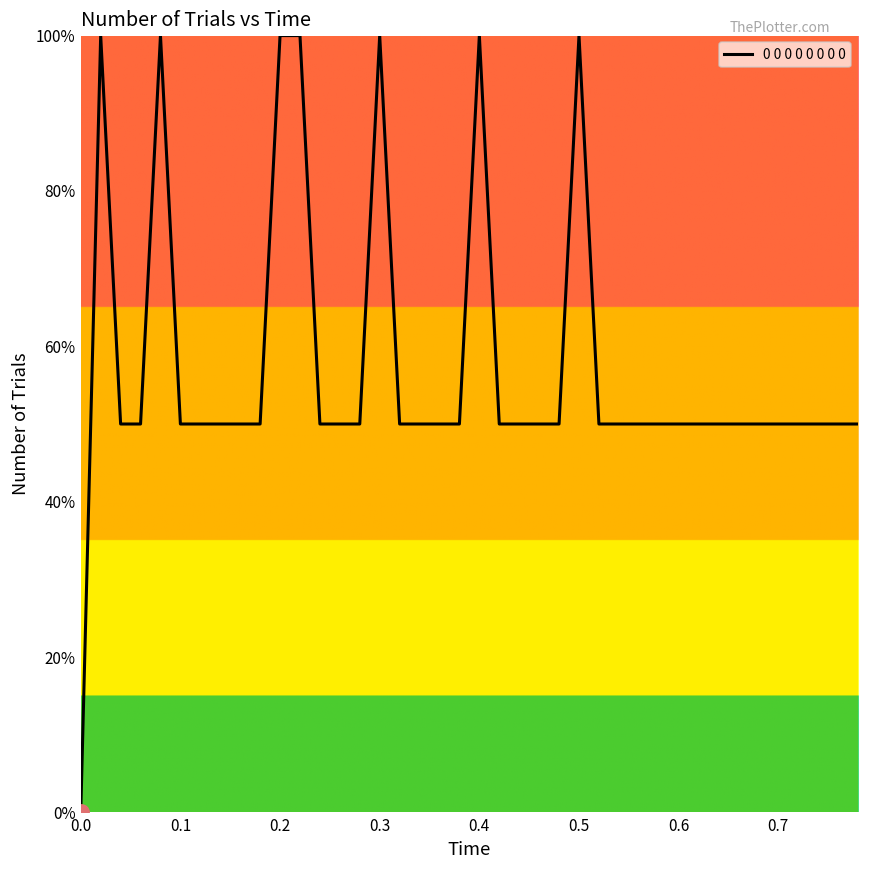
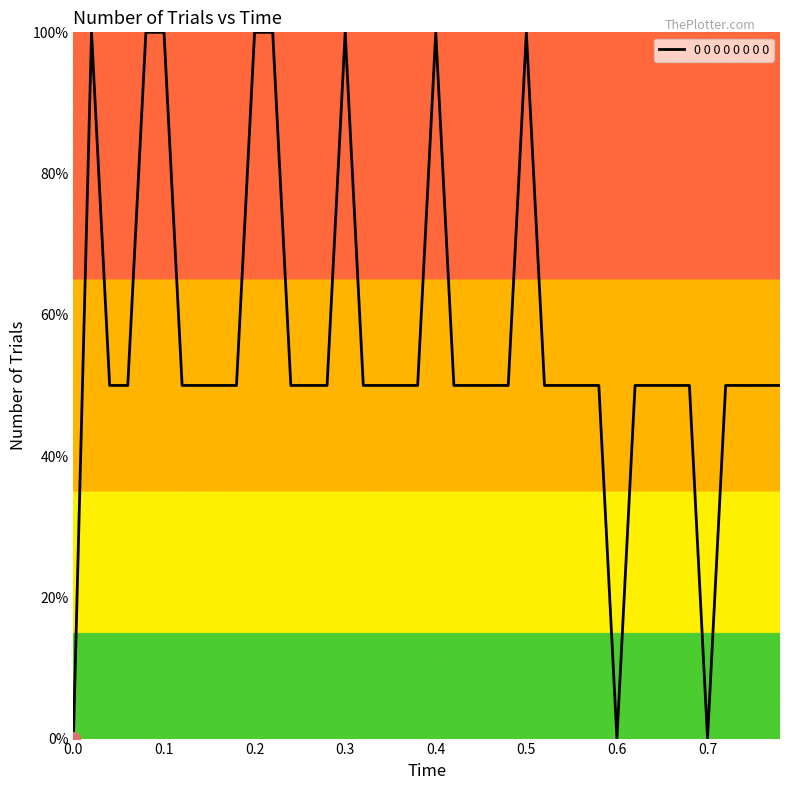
  {
    "0 0 0 0 0 0 0 0": {
-     "0.1": "50%",
+     "0.1": "100%",
      "0.2": "100%",
      "0.3": "100%",
      "0.4": "100%",
      "0.5": "100%",
-     "0.6": "50%",
-     "0.7": "50%"
+     "0.6": "0%",
+     "0.7": "0%"
    }
  }
